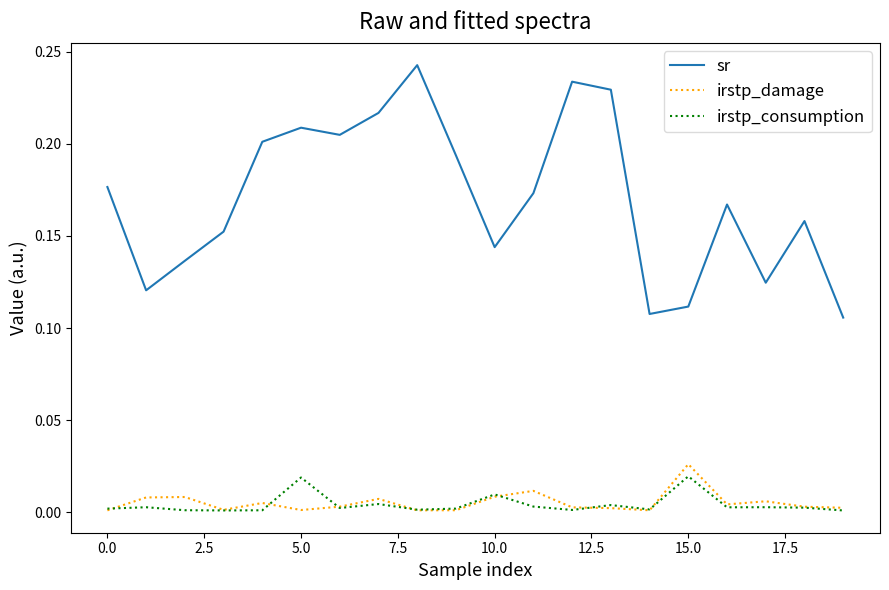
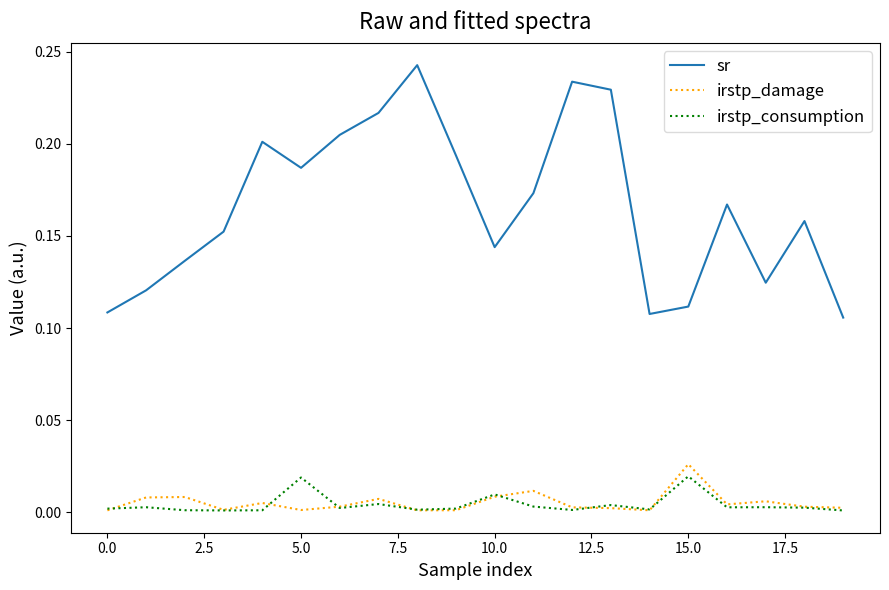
  {
    "sr": {
-     "0.0": 0.177,
-     "5.0": 0.209,
+     "0.0": 0.108,
+     "5.0": 0.187,
      "10.0": 0.144,
      "15.0": 0.112
    },
    "irstp_damage": {
      "5.0": 0.001,
      "15.0": 0.026
    },
    "irstp_consumption": {
      "5.0": 0.019,
      "15.0": 0.020
    }
  }
